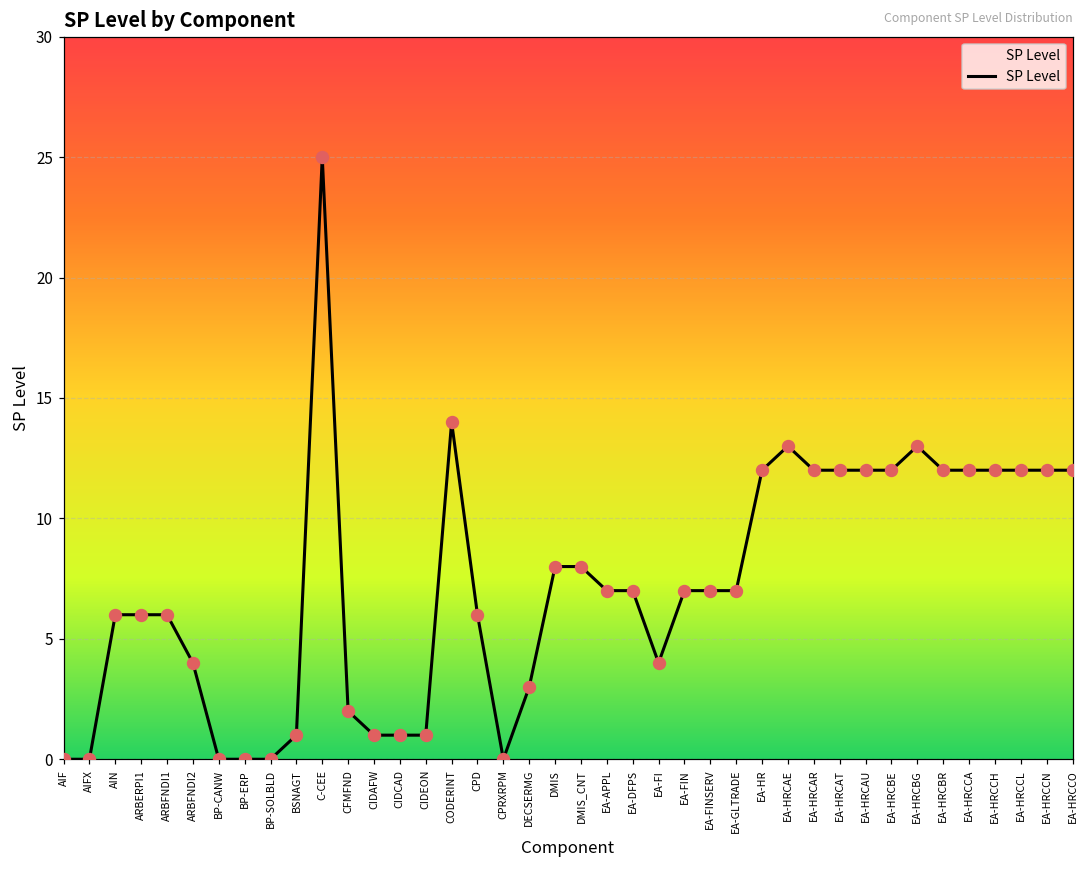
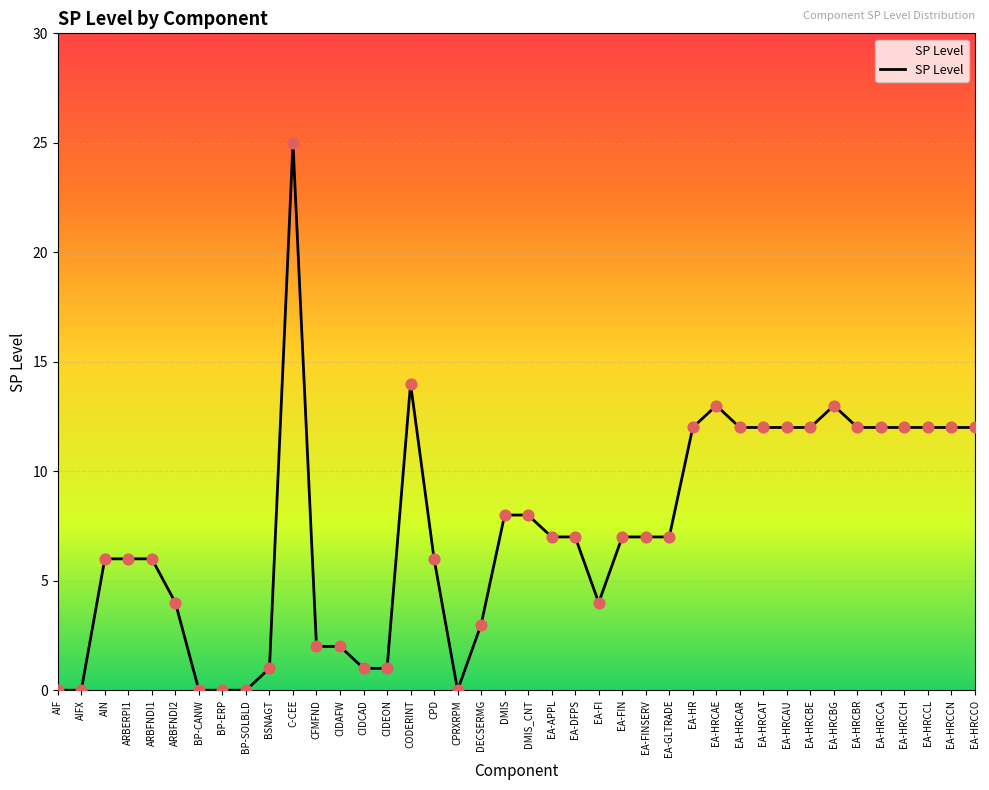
  {
    "AIF": 0,
    "AIFX": 0,
    "AIN": 6,
    "ARBERPI1": 6,
    "ARBFNDI1": 6,
    "ARBFNDI2": 4,
    "BP-CANW": 0,
    "BP-ERP": 0,
    "BP-SOLBLD": 0,
    "BSNAGT": 1,
    "C-CEE": 25,
    "CFMFND": 2,
-   "CIDAFW": 1,
+   "CIDAFW": 2,
    "CIDCAD": 1,
    "CIDEON": 1,
    "CODERINT": 14,
    "CPD": 6,
    "CPRXRPM": 0,
    "DECSERMG": 3,
    "DMIS": 8,
    "DMIS_CNT": 8,
    "EA-APPL": 7,
    "EA-DFPS": 7,
    "EA-FI": 4,
    "EA-FIN": 7,
    "EA-FINSERV": 7,
    "EA-GLTRADE": 7,
    "EA-HR": 12,
    "EA-HRCAE": 13,
    "EA-HRCAR": 12,
    "EA-HRCAT": 12,
    "EA-HRCAU": 12,
    "EA-HRCBE": 12,
    "EA-HRCBG": 13,
    "EA-HRCBR": 12,
    "EA-HRCCA": 12,
    "EA-HRCCH": 12,
    "EA-HRCCL": 12,
    "EA-HRCCN": 12,
    "EA-HRCCO": 12
  }
